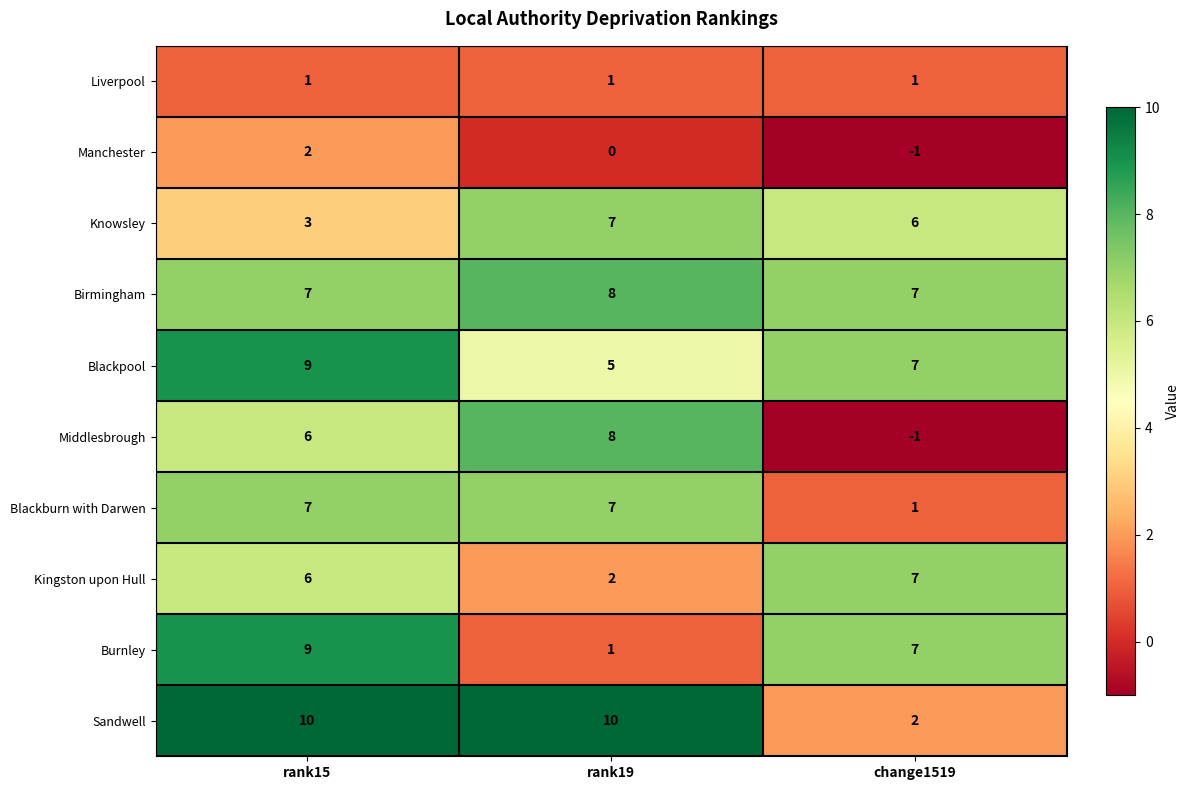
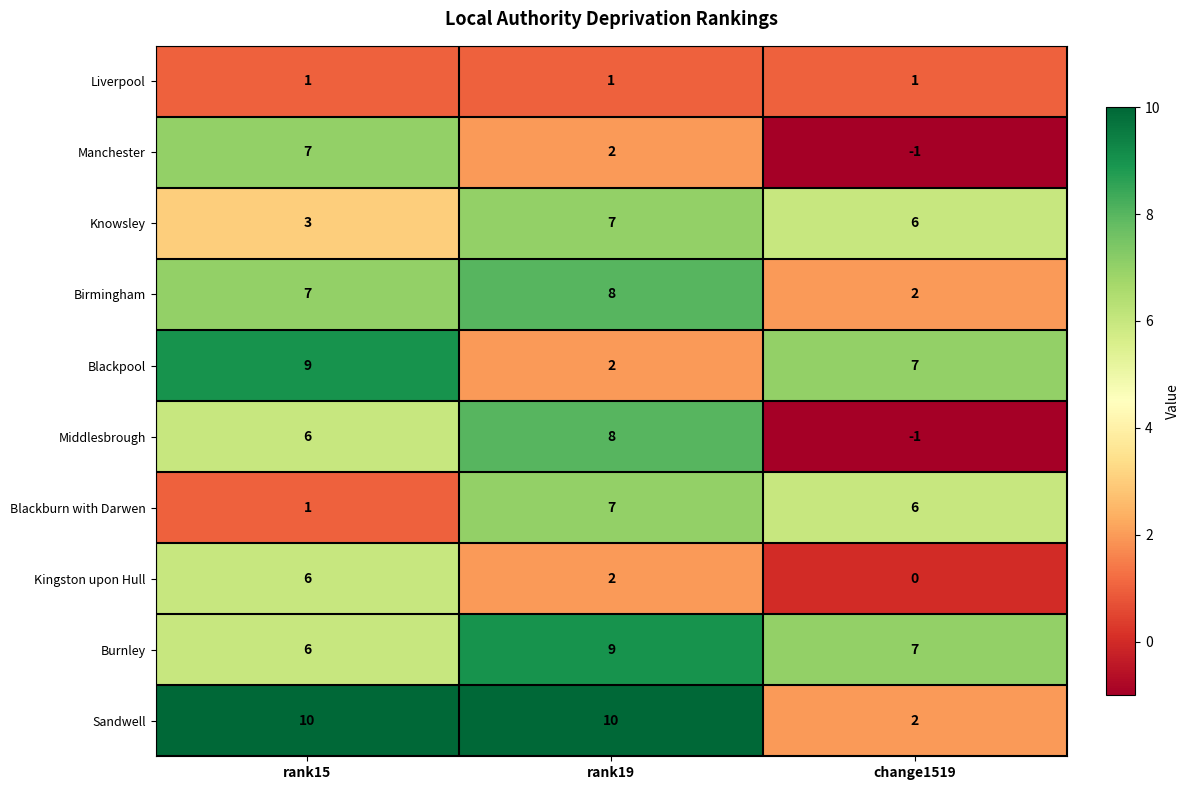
  {
    "Liverpool": {
      "rank15": 1,
      "rank19": 1,
      "change1519": 1
    },
    "Manchester": {
-     "rank15": 2,
-     "rank19": 0,
+     "rank15": 7,
+     "rank19": 2,
      "change1519": -1
    },
    "Knowsley": {
      "rank15": 3,
      "rank19": 7,
      "change1519": 6
    },
    "Birmingham": {
      "rank15": 7,
      "rank19": 8,
-     "change1519": 7
+     "change1519": 2
    },
    "Blackpool": {
      "rank15": 9,
-     "rank19": 5,
+     "rank19": 2,
      "change1519": 7
    },
    "Middlesbrough": {
      "rank15": 6,
      "rank19": 8,
      "change1519": -1
    },
    "Blackburn with Darwen": {
-     "rank15": 7,
+     "rank15": 1,
      "rank19": 7,
-     "change1519": 1
+     "change1519": 6
    },
    "Kingston upon Hull": {
      "rank15": 6,
      "rank19": 2,
-     "change1519": 7
+     "change1519": 0
    },
    "Burnley": {
-     "rank15": 9,
-     "rank19": 1,
+     "rank15": 6,
+     "rank19": 9,
      "change1519": 7
    },
    "Sandwell": {
      "rank15": 10,
      "rank19": 10,
      "change1519": 2
    }
  }
